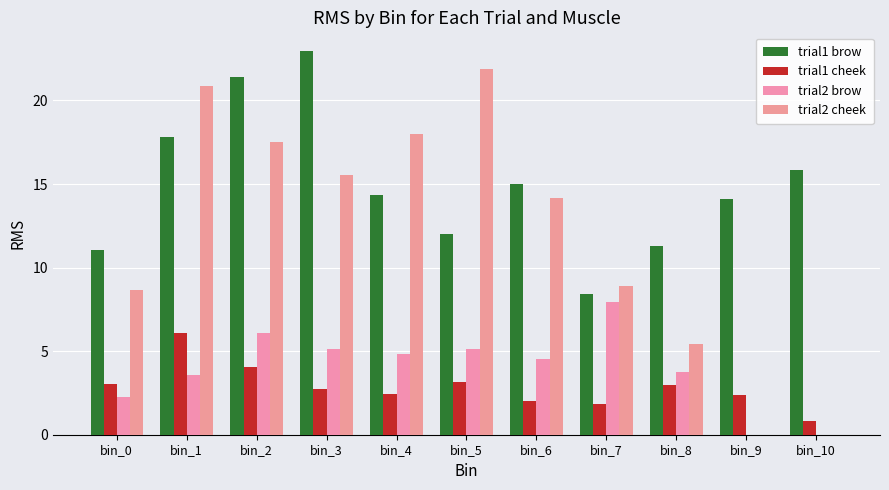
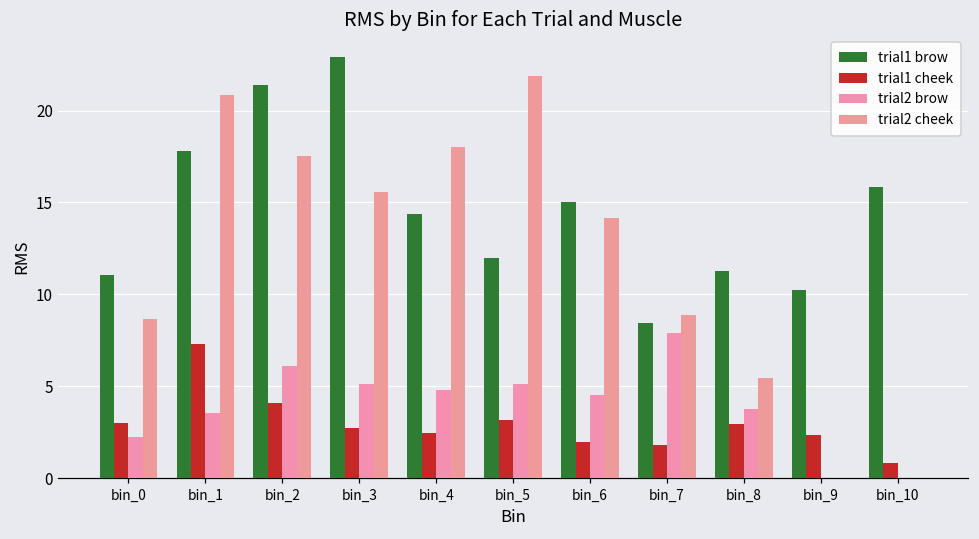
  {
    "trial1 brow": {
      "bin_0": 11.0,
      "bin_1": 17.8,
      "bin_2": 21.4,
      "bin_3": 22.9,
      "bin_4": 14.4,
      "bin_5": 12.0,
      "bin_6": 15.0,
      "bin_7": 8.4,
      "bin_8": 11.3,
-     "bin_9": 14.1,
+     "bin_9": 10.3,
      "bin_10": 15.8
    },
    "trial1 cheek": {
      "bin_0": 3.0,
-     "bin_1": 6.1,
+     "bin_1": 7.3,
      "bin_2": 4.1,
      "bin_3": 2.7,
      "bin_4": 2.5,
      "bin_5": 3.2,
      "bin_6": 2.0,
      "bin_7": 1.8,
      "bin_8": 3.0,
      "bin_9": 2.4,
      "bin_10": 0.8
    }
  }
